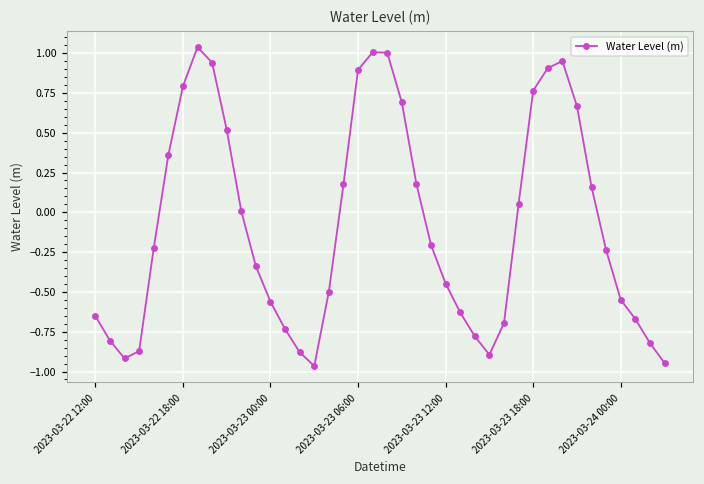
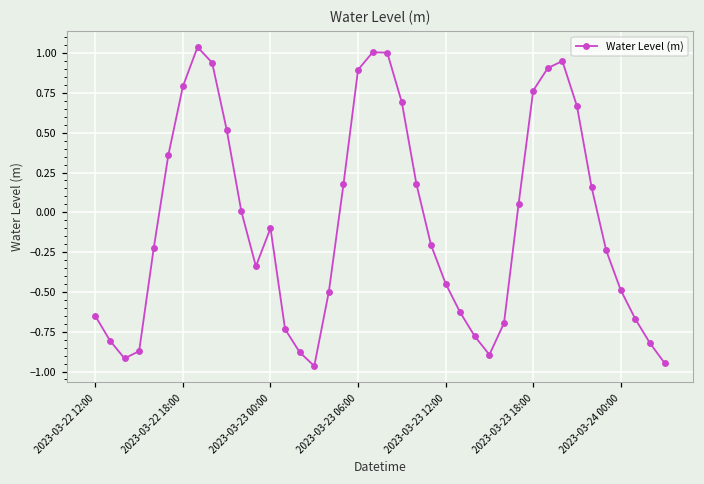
  {
    "2023-03-22 12:00": -0.65,
    "2023-03-22 18:00": 0.79,
-   "2023-03-23 00:00": -0.56,
+   "2023-03-23 00:00": -0.10,
    "2023-03-23 06:00": 0.90,
    "2023-03-23 12:00": -0.45,
    "2023-03-23 18:00": 0.76,
-   "2023-03-24 00:00": -0.55
+   "2023-03-24 00:00": -0.49
  }
